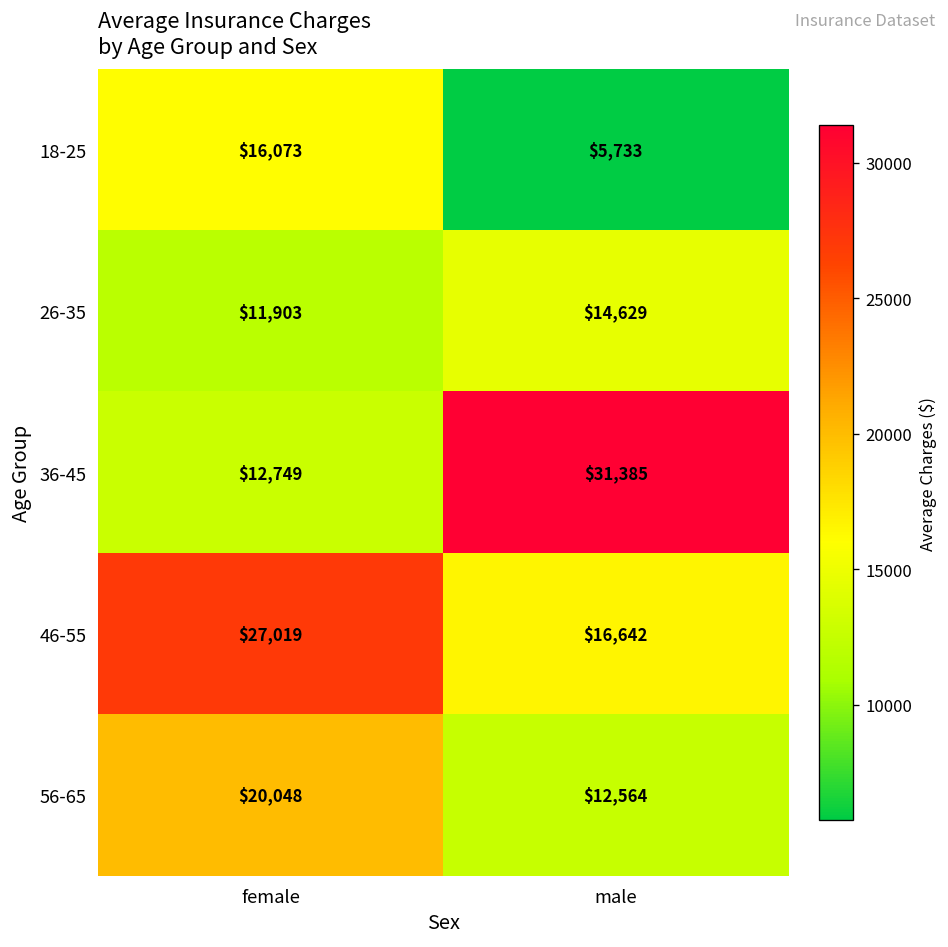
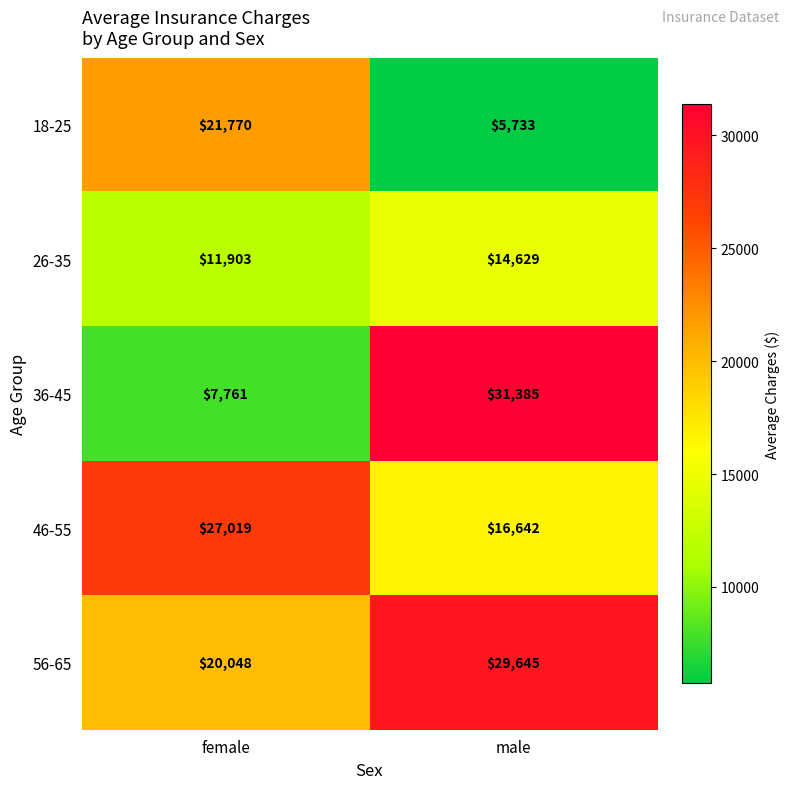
  {
    "18-25": {
-     "female": "$16,073",
+     "female": "$21,770",
      "male": "$5,733"
    },
    "26-35": {
      "female": "$11,903",
      "male": "$14,629"
    },
    "36-45": {
-     "female": "$12,749",
+     "female": "$7,761",
      "male": "$31,385"
    },
    "46-55": {
      "female": "$27,019",
      "male": "$16,642"
    },
    "56-65": {
      "female": "$20,048",
-     "male": "$12,564"
+     "male": "$29,645"
    }
  }
